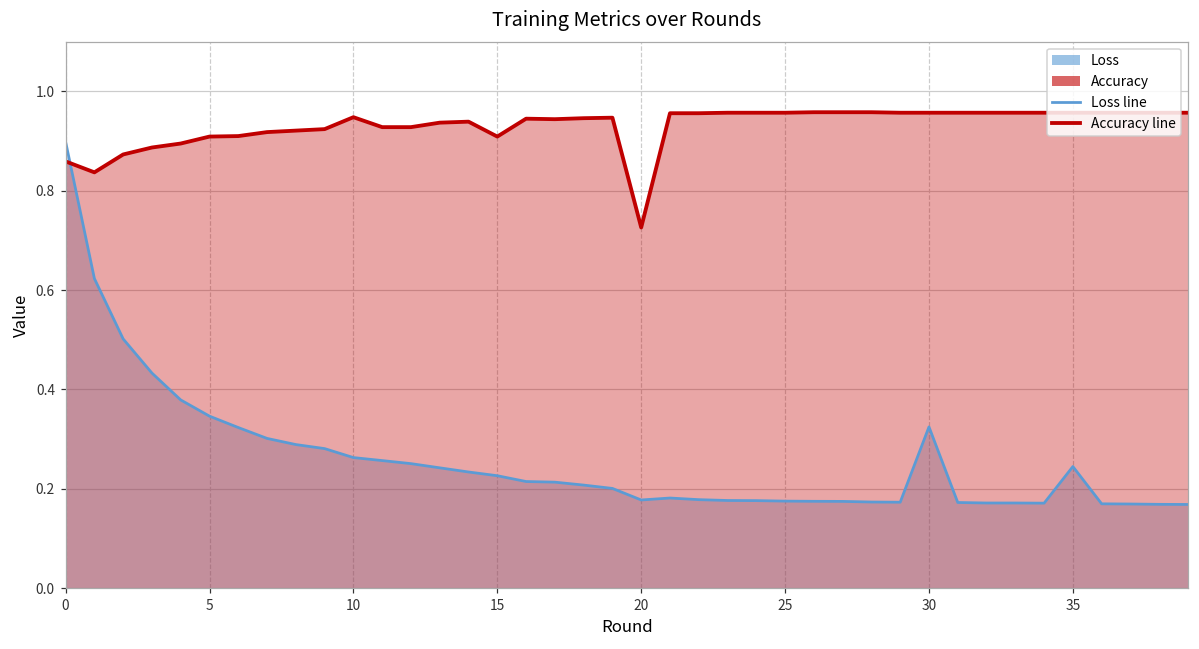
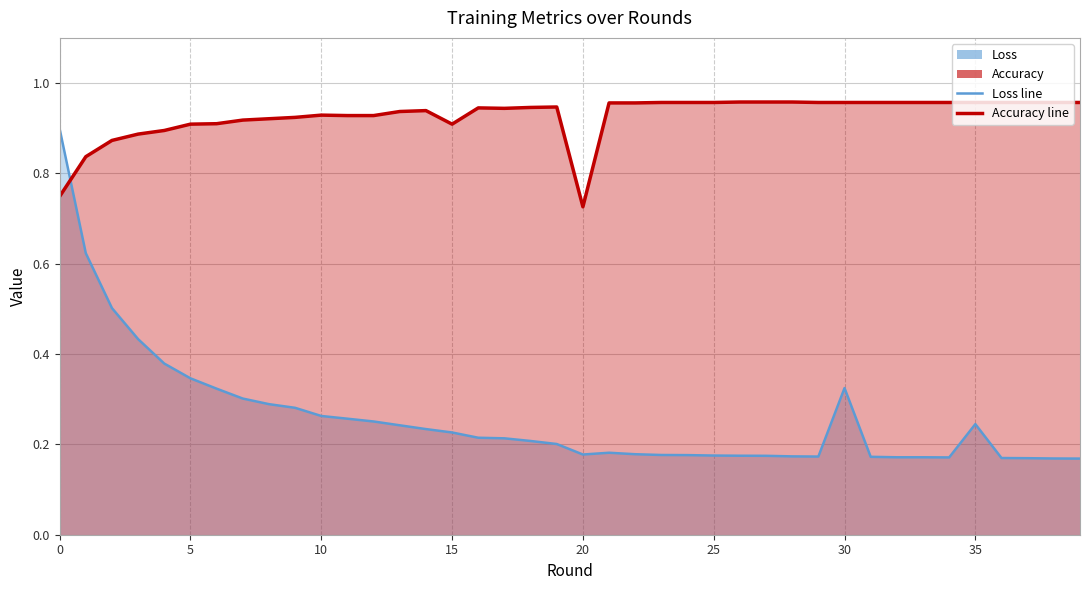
  {
    "Loss": {
      "0": 0.90,
      "5": 0.35,
      "10": 0.26,
      "15": 0.23,
      "20": 0.18,
      "25": 0.18,
      "30": 0.32,
      "35": 0.24
    },
    "Accuracy": {
-     "0": 0.86,
+     "0": 0.75,
      "5": 0.91,
-     "10": 0.95,
+     "10": 0.93,
      "15": 0.91,
      "20": 0.73,
      "25": 0.96,
      "30": 0.96
    }
  }
